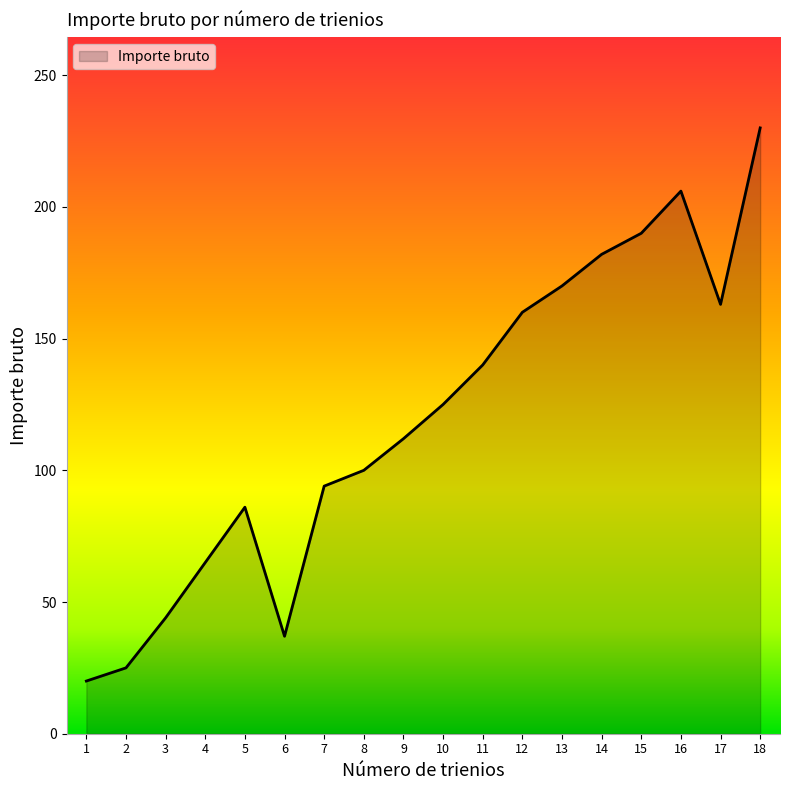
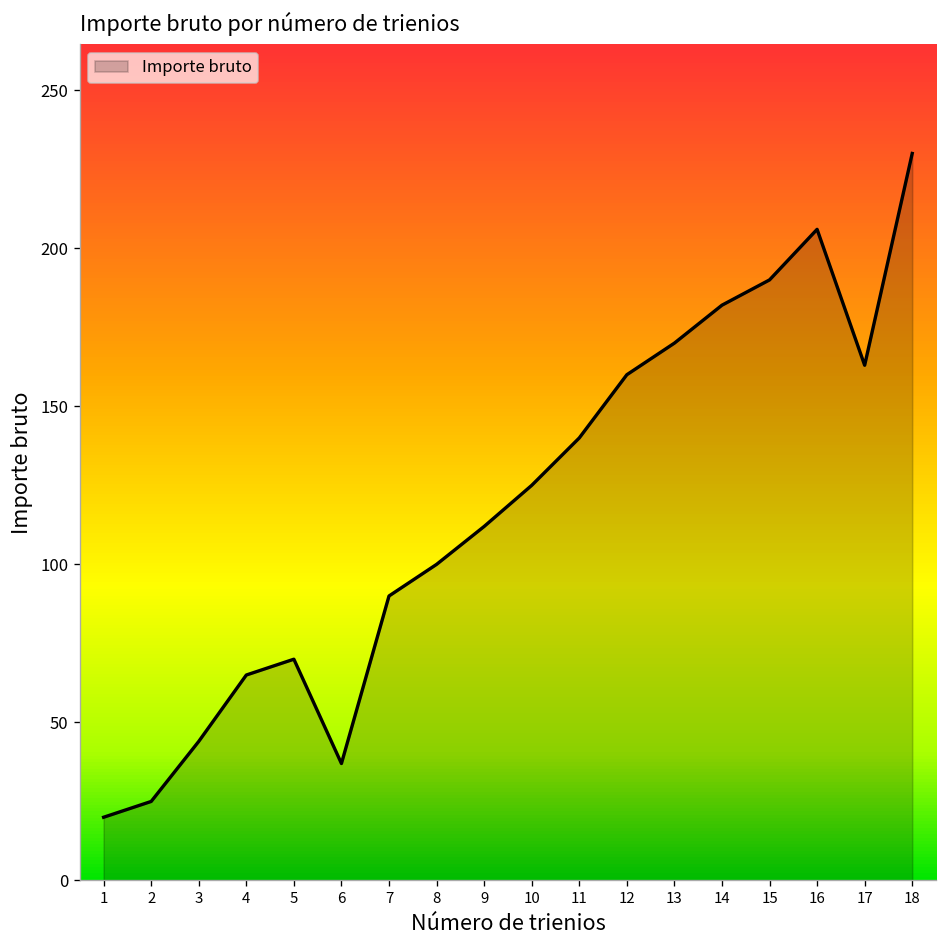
  {
    "1": 20,
    "2": 25,
    "3": 44,
    "4": 65,
-   "5": 86,
+   "5": 70,
    "6": 37,
-   "7": 94,
+   "7": 90,
    "8": 100,
    "9": 112,
    "10": 125,
    "11": 140,
    "12": 160,
    "13": 170,
    "14": 182,
    "15": 190,
    "16": 206,
    "17": 163,
    "18": 230
  }
